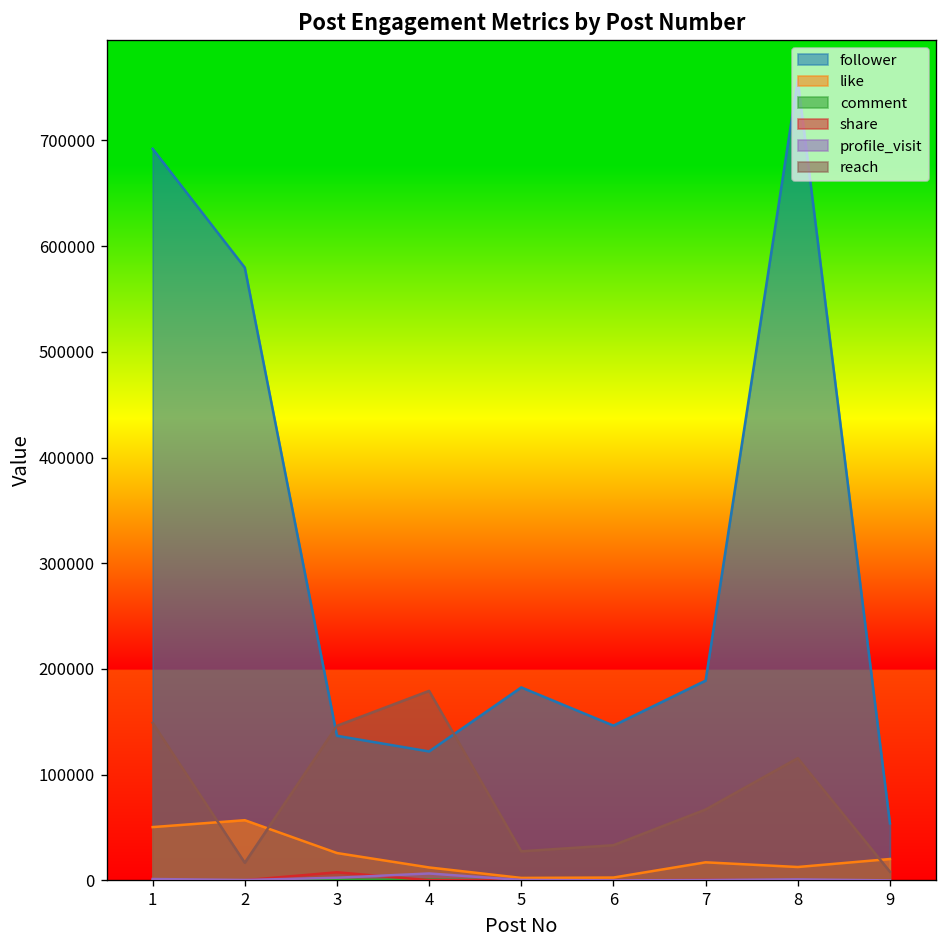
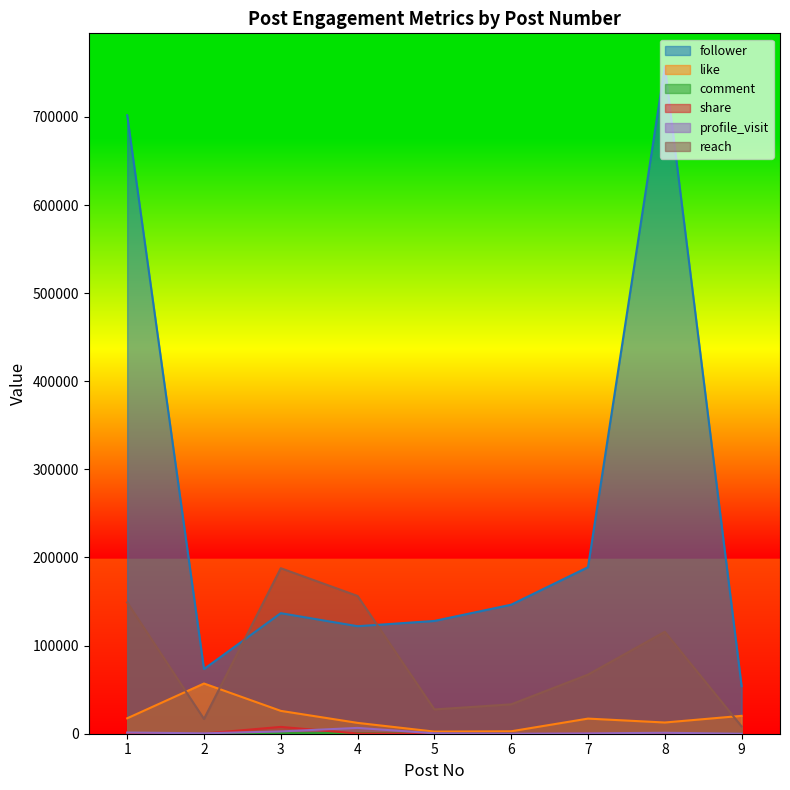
  {
    "follower": {
-     "1": 690000,
-     "2": 580000,
+     "1": 700000,
+     "2": 70000,
      "3": 140000,
      "4": 120000,
-     "5": 180000,
+     "5": 130000,
      "6": 150000,
      "7": 190000,
      "9": 50000
    },
    "like": {
-     "1": 50000,
+     "1": 20000,
      "2": 60000,
      "3": 30000,
      "4": 10000,
      "7": 20000,
      "8": 10000,
      "9": 20000
    },
    "share": {
      "3": 10000
    },
    "profile_visit": {
      "4": 10000
    },
    "reach": {
      "1": 150000,
      "2": 20000,
-     "3": 150000,
-     "4": 180000,
+     "3": 190000,
+     "4": 160000,
      "5": 30000,
      "6": 30000,
      "7": 70000,
      "8": 120000,
      "9": 10000
    }
  }
